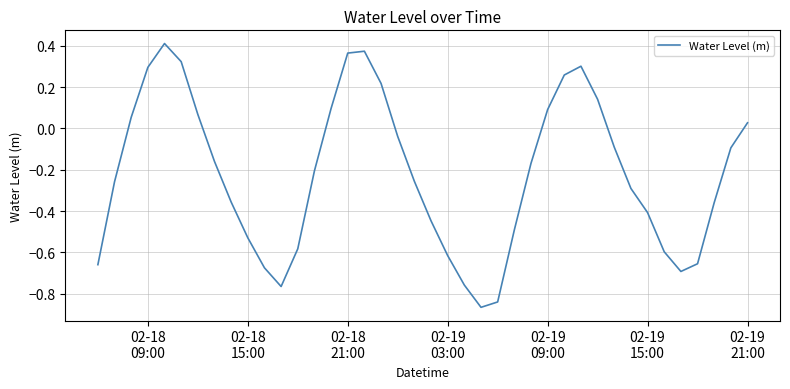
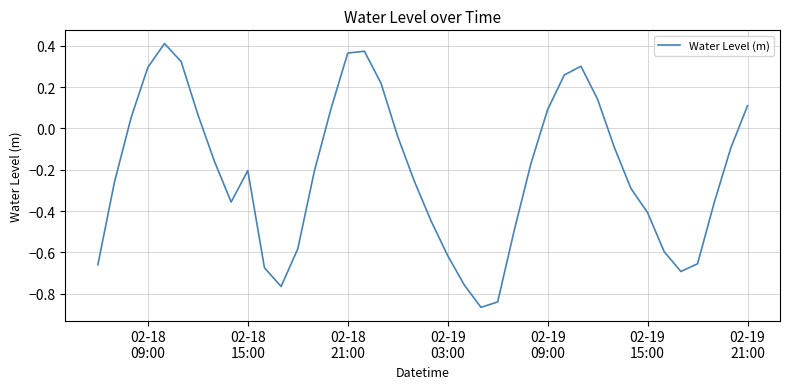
  {
    "02-18 09:00": 0.30,
-   "02-18 15:00": -0.53,
+   "02-18 15:00": -0.20,
    "02-18 21:00": 0.37,
    "02-19 03:00": -0.62,
    "02-19 09:00": 0.09,
    "02-19 15:00": -0.41,
-   "02-19 21:00": 0.03
+   "02-19 21:00": 0.11
  }
